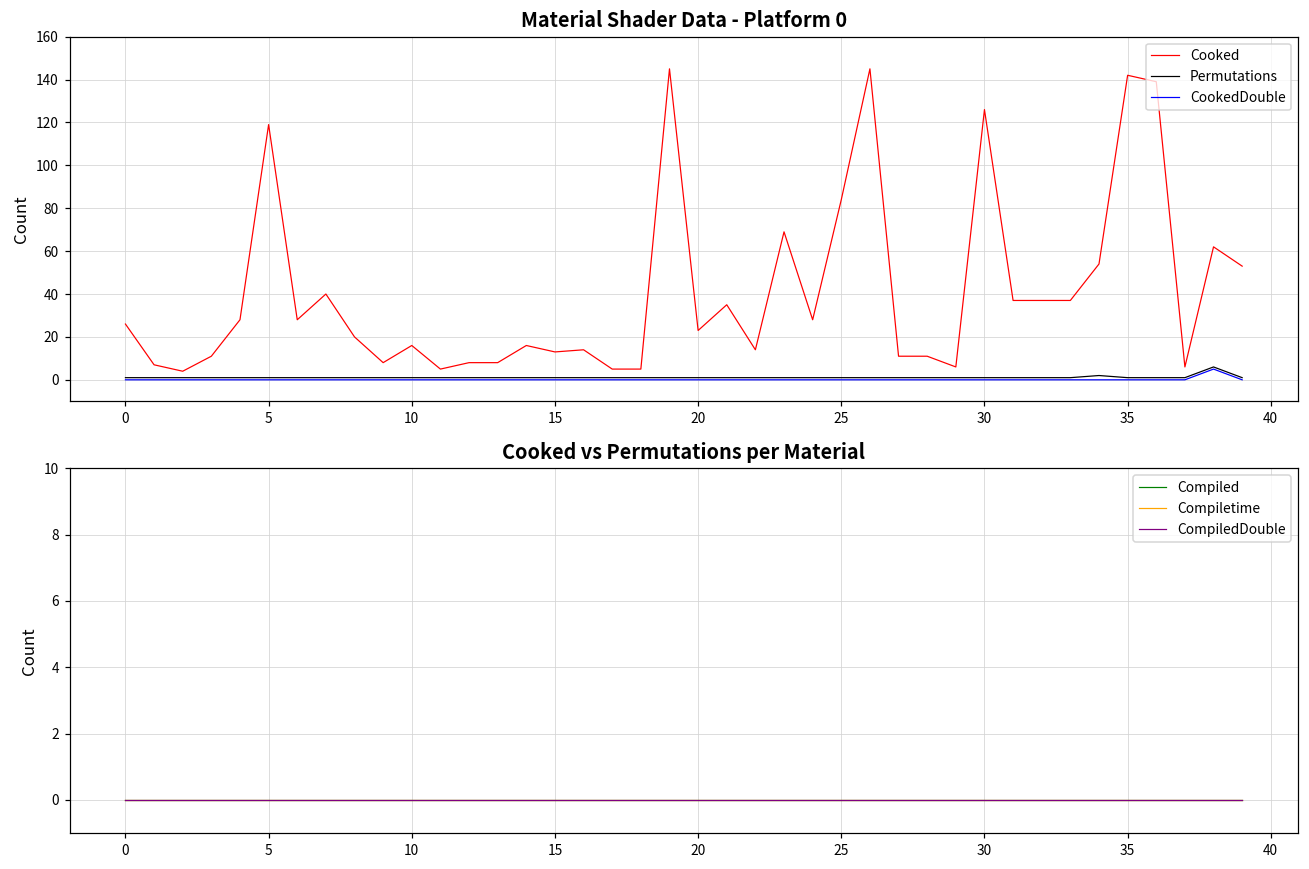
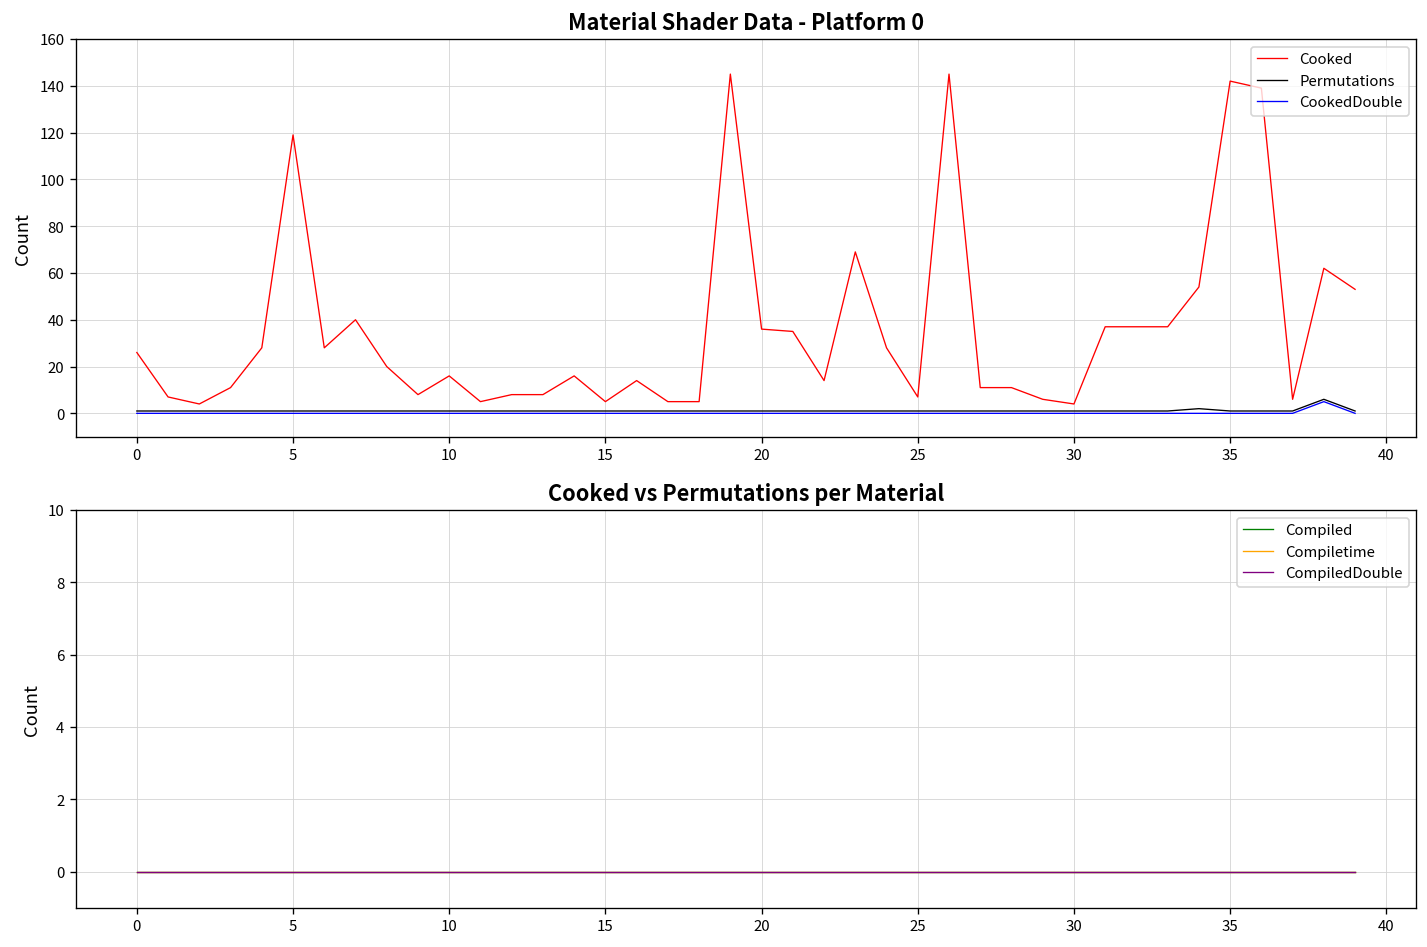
  {
    "Material Shader Data - Platform 0": {
      "Cooked": {
        "0": 26,
        "5": 119,
        "10": 16,
-       "15": 13,
-       "20": 23,
-       "25": 84,
-       "30": 126,
+       "15": 5,
+       "20": 36,
+       "25": 7,
+       "30": 4,
        "35": 142
      }
    },
    "Cooked vs Permutations per Material": {
      "0": 0.0,
      "5": 0.0,
      "10": 0.0,
      "15": 0.0,
      "20": 0.0,
      "25": 0.0,
      "30": 0.0,
      "35": 0.0
    }
  }
